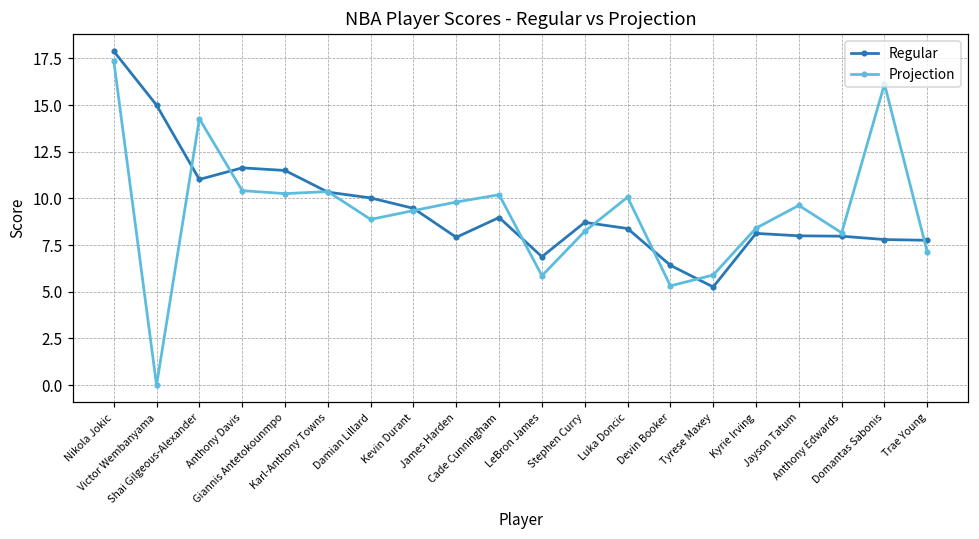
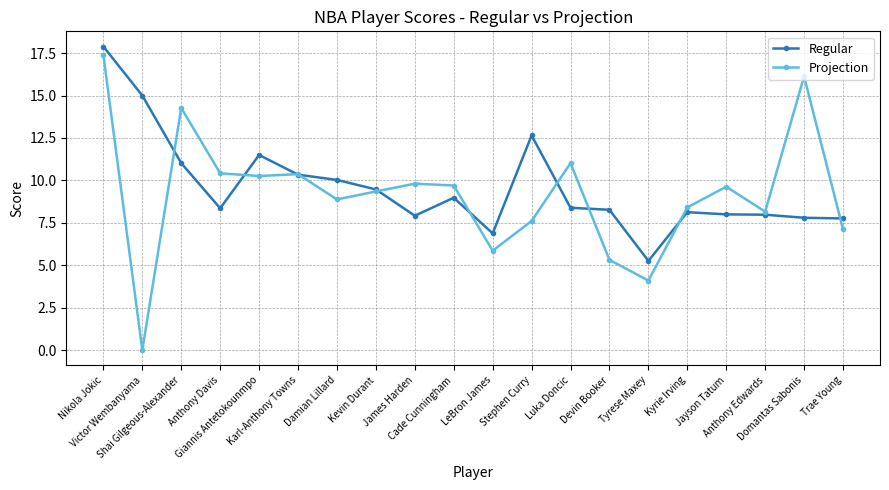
  {
    "Regular": {
      "Nikola Jokic": 17.9,
      "Victor Wembanyama": 15.0,
      "Shai Gilgeous-Alexander": 11.0,
-     "Anthony Davis": 11.6,
+     "Anthony Davis": 8.4,
      "Giannis Antetokounmpo": 11.5,
      "Damian Lillard": 10.0,
      "James Harden": 7.9,
      "Cade Cunningham": 9.0,
      "LeBron James": 6.9,
-     "Stephen Curry": 8.7,
+     "Stephen Curry": 12.7,
      "Luka Doncic": 8.4,
-     "Devin Booker": 6.4,
+     "Devin Booker": 8.3,
      "Tyrese Maxey": 5.3,
      "Kyrie Irving": 8.1,
      "Jayson Tatum": 8.0,
      "Anthony Edwards": 8.0,
      "Domantas Sabonis": 7.8,
      "Trae Young": 7.8
    },
    "Projection": {
      "Nikola Jokic": 17.4,
      "Victor Wembanyama": 0.0,
      "Shai Gilgeous-Alexander": 14.3,
      "Anthony Davis": 10.4,
      "Giannis Antetokounmpo": 10.3,
      "Damian Lillard": 8.9,
      "James Harden": 9.8,
-     "Cade Cunningham": 10.2,
+     "Cade Cunningham": 9.7,
      "LeBron James": 5.9,
-     "Stephen Curry": 8.2,
-     "Luka Doncic": 10.1,
+     "Stephen Curry": 7.6,
+     "Luka Doncic": 11.0,
      "Devin Booker": 5.3,
-     "Tyrese Maxey": 5.9,
+     "Tyrese Maxey": 4.1,
      "Kyrie Irving": 8.4,
      "Jayson Tatum": 9.6,
      "Anthony Edwards": 8.2,
      "Trae Young": 7.1
    }
  }
